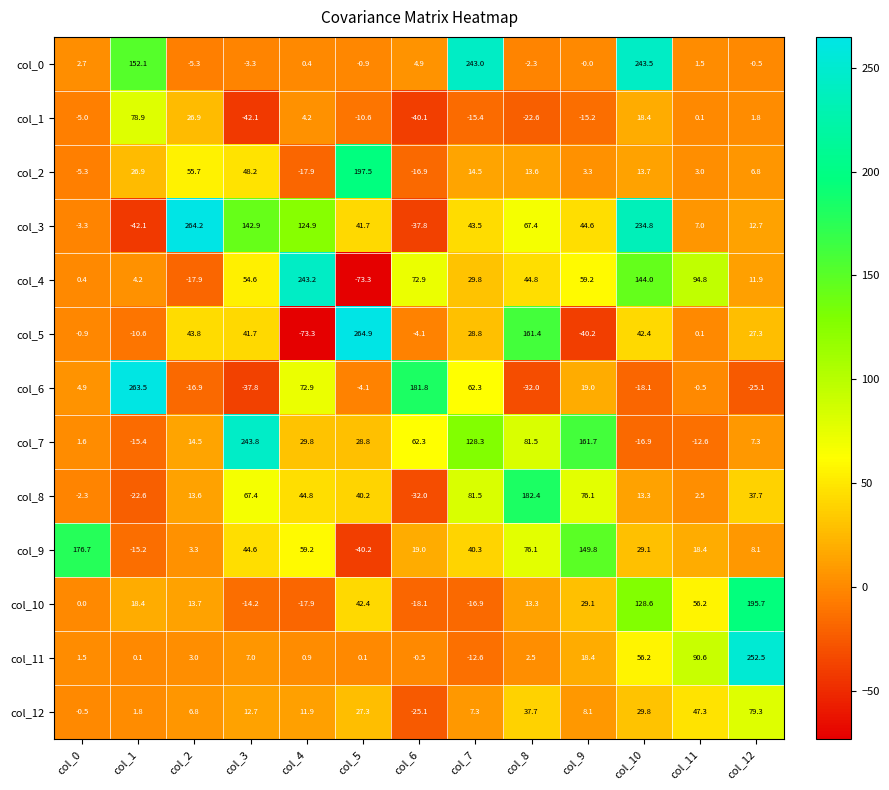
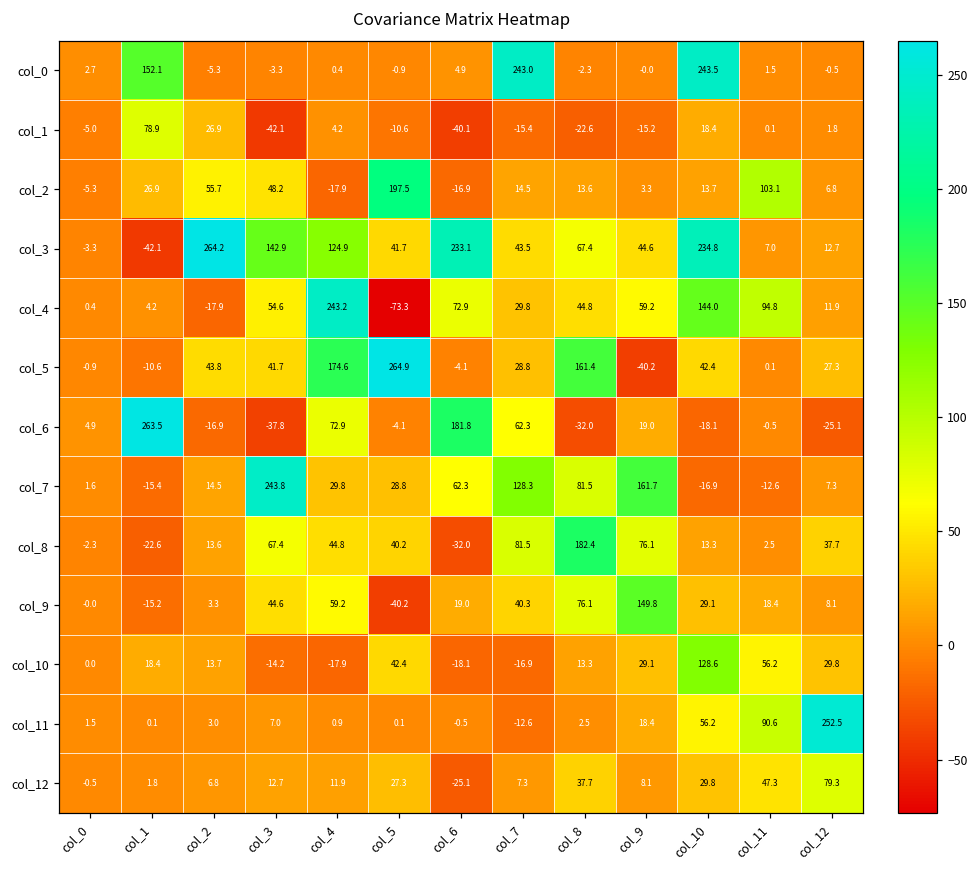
  {
    "col_0": {
      "col_0": 2.7,
      "col_1": 152.1,
      "col_2": -5.3,
      "col_3": -3.3,
      "col_4": 0.4,
      "col_5": -0.9,
      "col_6": 4.9,
      "col_7": 243.0,
      "col_8": -2.3,
      "col_9": -0.0,
      "col_10": 243.5,
      "col_11": 1.5,
      "col_12": -0.5
    },
    "col_1": {
      "col_0": -5.0,
      "col_1": 78.9,
      "col_2": 26.9,
      "col_3": -42.1,
      "col_4": 4.2,
      "col_5": -10.6,
      "col_6": -40.1,
      "col_7": -15.4,
      "col_8": -22.6,
      "col_9": -15.2,
      "col_10": 18.4,
      "col_11": 0.1,
      "col_12": 1.8
    },
    "col_2": {
      "col_0": -5.3,
      "col_1": 26.9,
      "col_2": 55.7,
      "col_3": 48.2,
      "col_4": -17.9,
      "col_5": 197.5,
      "col_6": -16.9,
      "col_7": 14.5,
      "col_8": 13.6,
      "col_9": 3.3,
      "col_10": 13.7,
-     "col_11": 3.0,
+     "col_11": 103.1,
      "col_12": 6.8
    },
    "col_3": {
      "col_0": -3.3,
      "col_1": -42.1,
      "col_2": 264.2,
      "col_3": 142.9,
      "col_4": 124.9,
      "col_5": 41.7,
-     "col_6": -37.8,
+     "col_6": 233.1,
      "col_7": 43.5,
      "col_8": 67.4,
      "col_9": 44.6,
      "col_10": 234.8,
      "col_11": 7.0,
      "col_12": 12.7
    },
    "col_4": {
      "col_0": 0.4,
      "col_1": 4.2,
      "col_2": -17.9,
      "col_3": 54.6,
      "col_4": 243.2,
      "col_5": -73.3,
      "col_6": 72.9,
      "col_7": 29.8,
      "col_8": 44.8,
      "col_9": 59.2,
      "col_10": 144.0,
      "col_11": 94.8,
      "col_12": 11.9
    },
    "col_5": {
      "col_0": -0.9,
      "col_1": -10.6,
      "col_2": 43.8,
      "col_3": 41.7,
-     "col_4": -73.3,
+     "col_4": 174.6,
      "col_5": 264.9,
      "col_6": -4.1,
      "col_7": 28.8,
      "col_8": 161.4,
      "col_9": -40.2,
      "col_10": 42.4,
      "col_11": 0.1,
      "col_12": 27.3
    },
    "col_6": {
      "col_0": 4.9,
      "col_1": 263.5,
      "col_2": -16.9,
      "col_3": -37.8,
      "col_4": 72.9,
      "col_5": -4.1,
      "col_6": 181.8,
      "col_7": 62.3,
      "col_8": -32.0,
      "col_9": 19.0,
      "col_10": -18.1,
      "col_11": -0.5,
      "col_12": -25.1
    },
    "col_7": {
      "col_0": 1.6,
      "col_1": -15.4,
      "col_2": 14.5,
      "col_3": 243.8,
      "col_4": 29.8,
      "col_5": 28.8,
      "col_6": 62.3,
      "col_7": 128.3,
      "col_8": 81.5,
      "col_9": 161.7,
      "col_10": -16.9,
      "col_11": -12.6,
      "col_12": 7.3
    },
    "col_8": {
      "col_0": -2.3,
      "col_1": -22.6,
      "col_2": 13.6,
      "col_3": 67.4,
      "col_4": 44.8,
      "col_5": 40.2,
      "col_6": -32.0,
      "col_7": 81.5,
      "col_8": 182.4,
      "col_9": 76.1,
      "col_10": 13.3,
      "col_11": 2.5,
      "col_12": 37.7
    },
    "col_9": {
-     "col_0": 176.7,
+     "col_0": -0.0,
      "col_1": -15.2,
      "col_2": 3.3,
      "col_3": 44.6,
      "col_4": 59.2,
      "col_5": -40.2,
      "col_6": 19.0,
      "col_7": 40.3,
      "col_8": 76.1,
      "col_9": 149.8,
      "col_10": 29.1,
      "col_11": 18.4,
      "col_12": 8.1
    },
    "col_10": {
      "col_0": 0.0,
      "col_1": 18.4,
      "col_2": 13.7,
      "col_3": -14.2,
      "col_4": -17.9,
      "col_5": 42.4,
      "col_6": -18.1,
      "col_7": -16.9,
      "col_8": 13.3,
      "col_9": 29.1,
      "col_10": 128.6,
      "col_11": 56.2,
-     "col_12": 195.7
+     "col_12": 29.8
    },
    "col_11": {
      "col_0": 1.5,
      "col_1": 0.1,
      "col_2": 3.0,
      "col_3": 7.0,
      "col_4": 0.9,
      "col_5": 0.1,
      "col_6": -0.5,
      "col_7": -12.6,
      "col_8": 2.5,
      "col_9": 18.4,
      "col_10": 56.2,
      "col_11": 90.6,
      "col_12": 252.5
    },
    "col_12": {
      "col_0": -0.5,
      "col_1": 1.8,
      "col_2": 6.8,
      "col_3": 12.7,
      "col_4": 11.9,
      "col_5": 27.3,
      "col_6": -25.1,
      "col_7": 7.3,
      "col_8": 37.7,
      "col_9": 8.1,
      "col_10": 29.8,
      "col_11": 47.3,
      "col_12": 79.3
    }
  }
